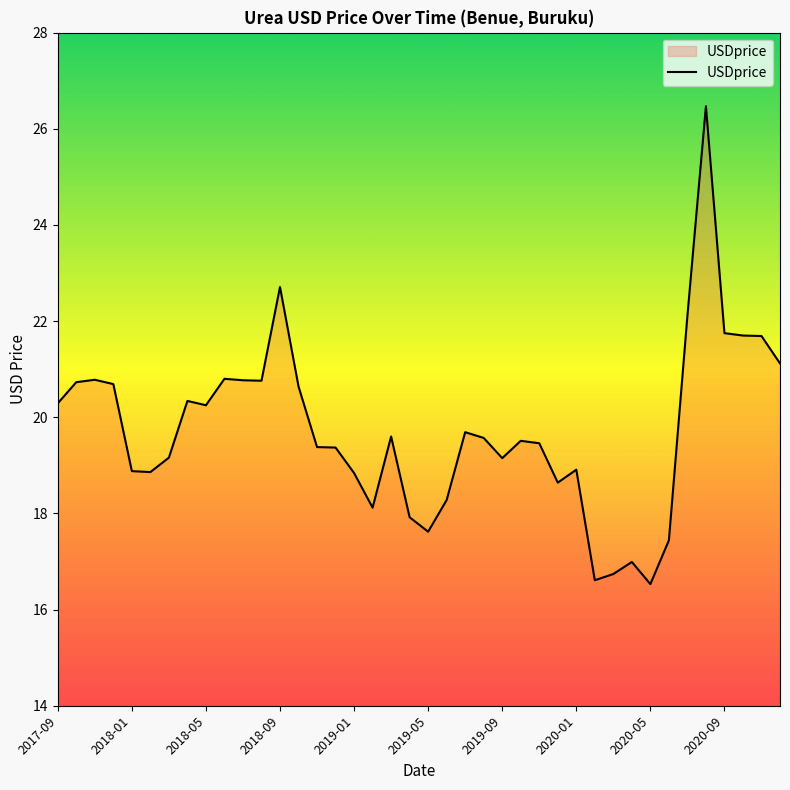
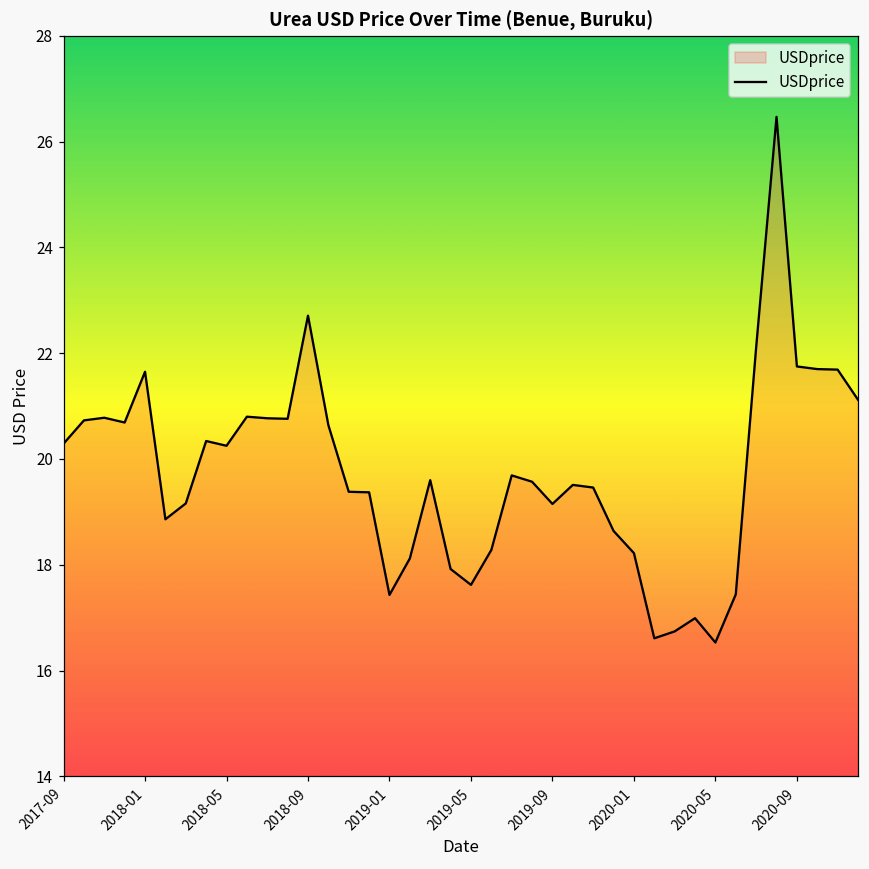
  {
    "2017-09": 20.3,
-   "2018-01": 18.9,
+   "2018-01": 21.7,
    "2018-05": 20.3,
    "2018-09": 22.7,
-   "2019-01": 18.8,
+   "2019-01": 17.4,
    "2019-05": 17.6,
    "2019-09": 19.2,
-   "2020-01": 18.9,
+   "2020-01": 18.2,
    "2020-05": 16.5,
    "2020-09": 21.8
  }
